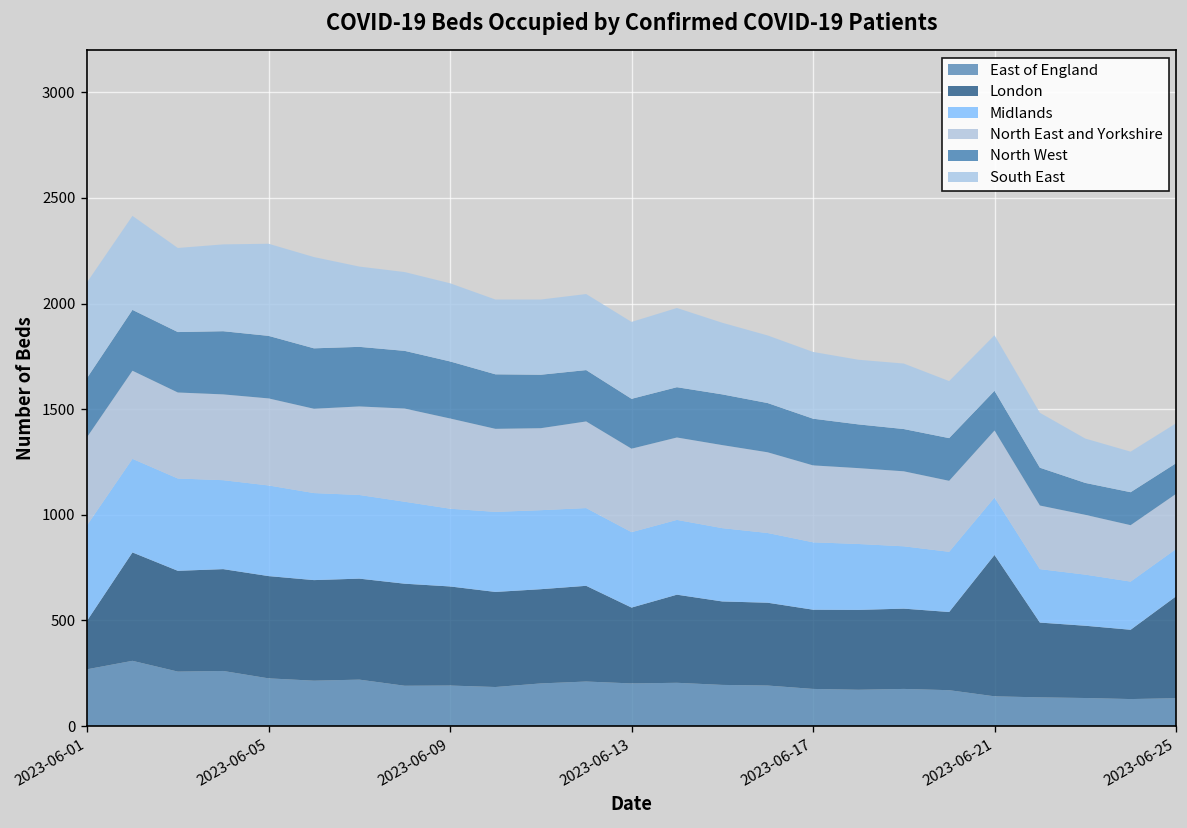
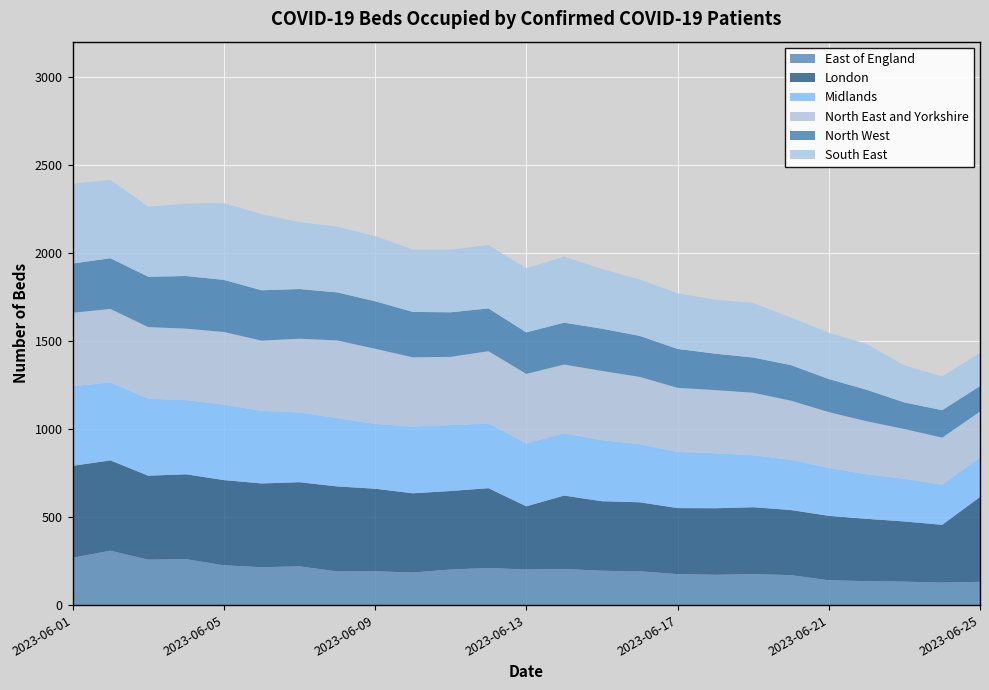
  {
    "London": {
-     "2023-06-01": 230,
+     "2023-06-01": 520,
      "2023-06-05": 480,
      "2023-06-09": 470,
      "2023-06-13": 360,
      "2023-06-17": 380,
-     "2023-06-21": 670,
+     "2023-06-21": 370,
      "2023-06-25": 480
    }
  }
